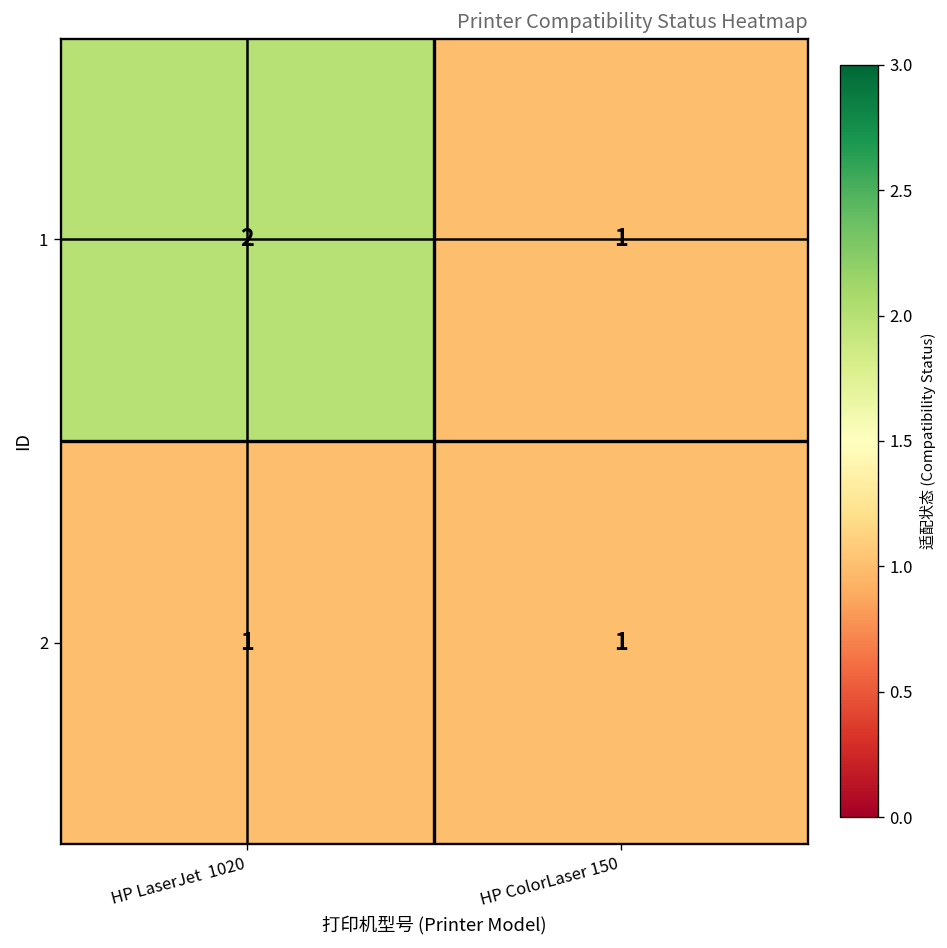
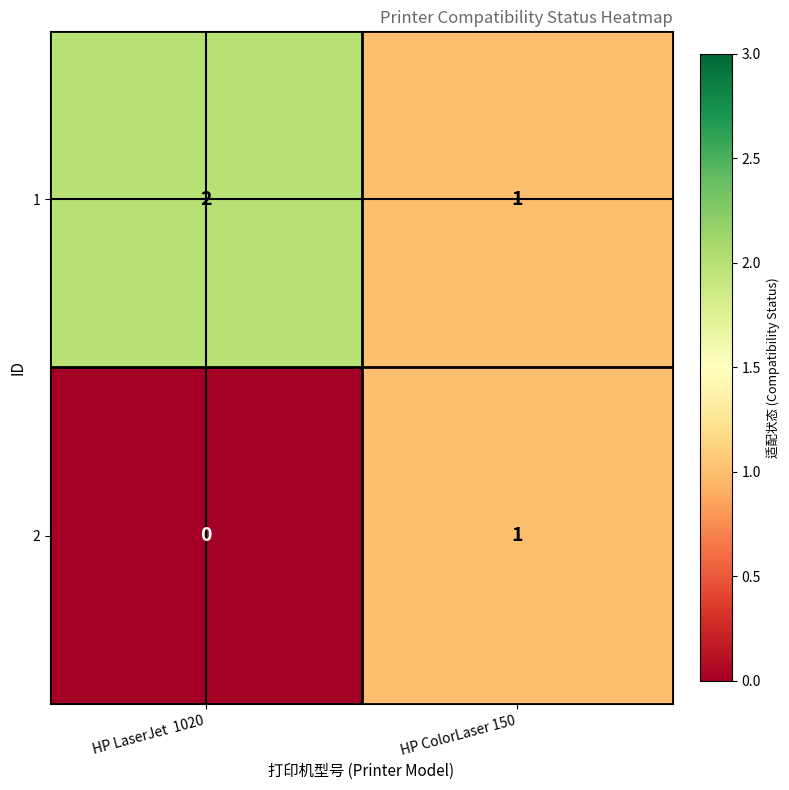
  {
    "1": {
      "HP LaserJet 1020": 2,
      "HP ColorLaser 150": 1
    },
    "2": {
-     "HP LaserJet 1020": 1,
+     "HP LaserJet 1020": 0,
      "HP ColorLaser 150": 1
    }
  }
